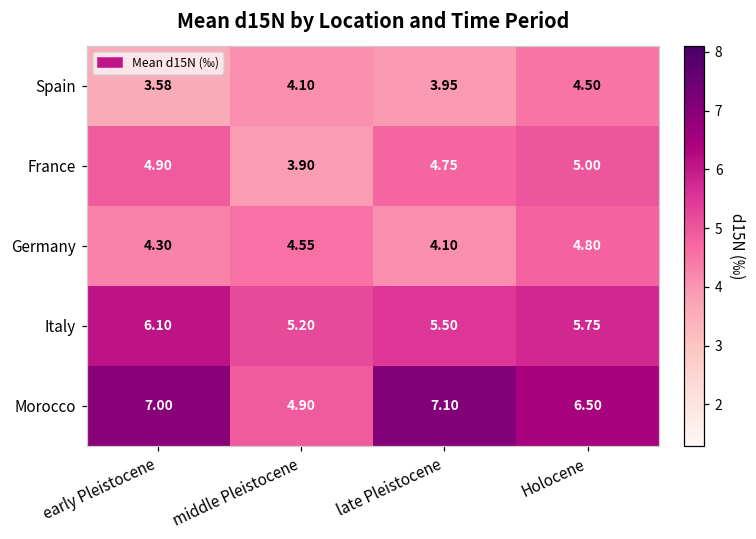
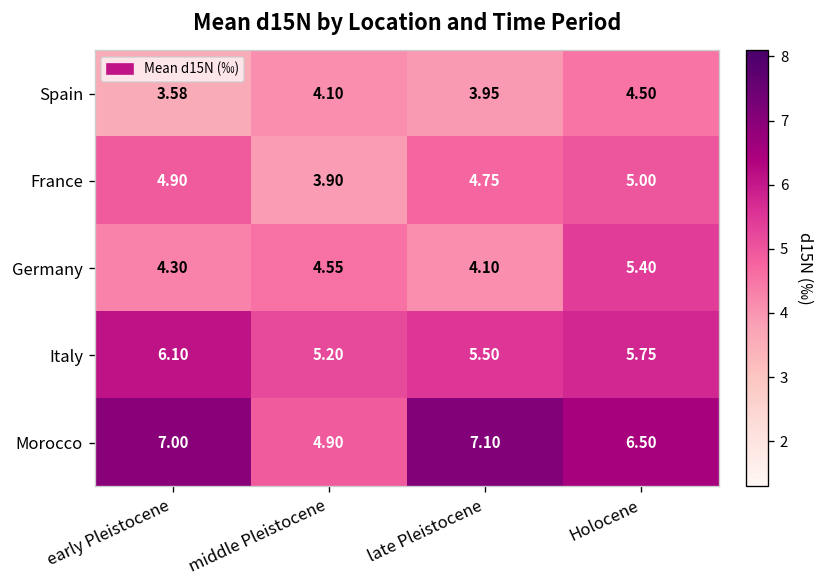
  {
    "Spain": {
      "early Pleistocene": 3.58,
      "middle Pleistocene": 4.10,
      "late Pleistocene": 3.95,
      "Holocene": 4.50
    },
    "France": {
      "early Pleistocene": 4.90,
      "middle Pleistocene": 3.90,
      "late Pleistocene": 4.75,
      "Holocene": 5.00
    },
    "Germany": {
      "early Pleistocene": 4.30,
      "middle Pleistocene": 4.55,
      "late Pleistocene": 4.10,
-     "Holocene": 4.80
+     "Holocene": 5.40
    },
    "Italy": {
      "early Pleistocene": 6.10,
      "middle Pleistocene": 5.20,
      "late Pleistocene": 5.50,
      "Holocene": 5.75
    },
    "Morocco": {
      "early Pleistocene": 7.00,
      "middle Pleistocene": 4.90,
      "late Pleistocene": 7.10,
      "Holocene": 6.50
    }
  }
